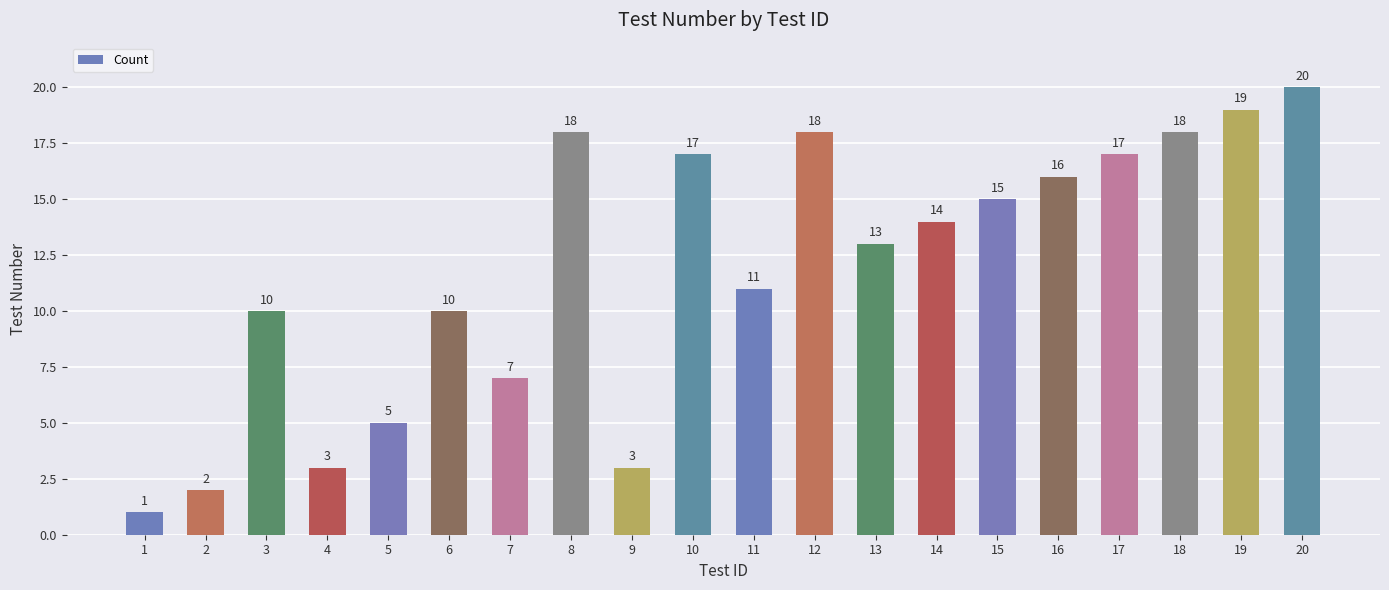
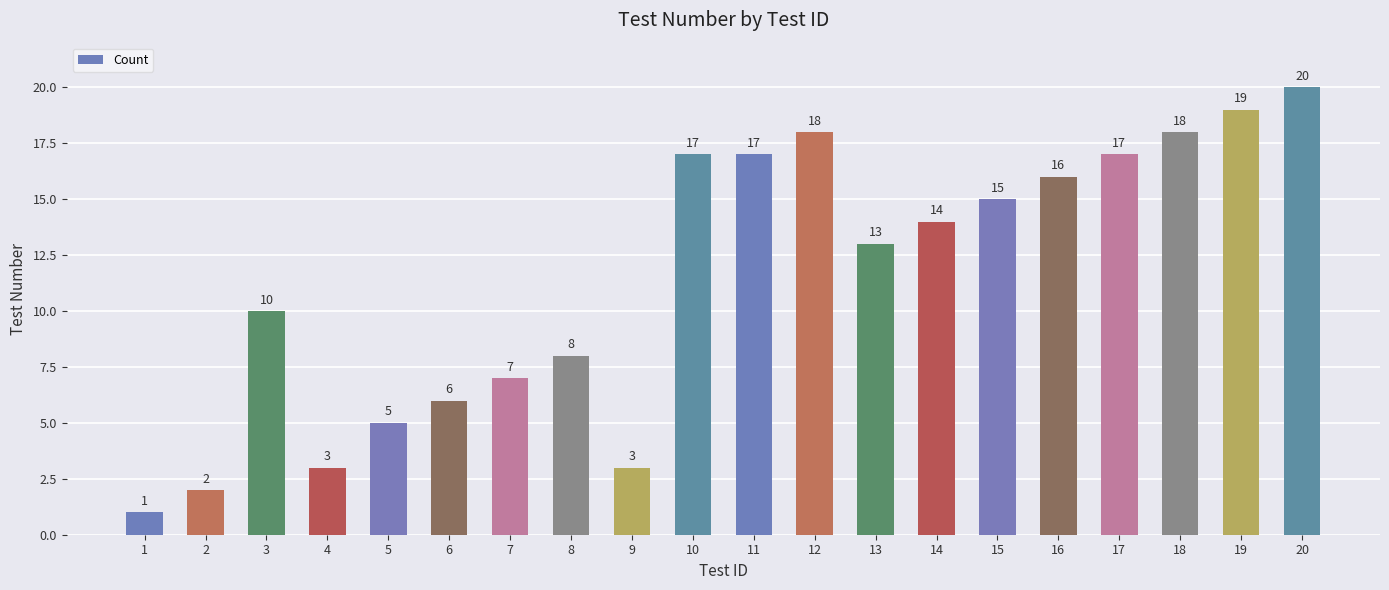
  {
    "1": 1,
    "2": 2,
    "3": 10,
    "4": 3,
    "5": 5,
-   "6": 10,
+   "6": 6,
    "7": 7,
-   "8": 18,
+   "8": 8,
    "9": 3,
    "10": 17,
-   "11": 11,
+   "11": 17,
    "12": 18,
    "13": 13,
    "14": 14,
    "15": 15,
    "16": 16,
    "17": 17,
    "18": 18,
    "19": 19,
    "20": 20
  }
